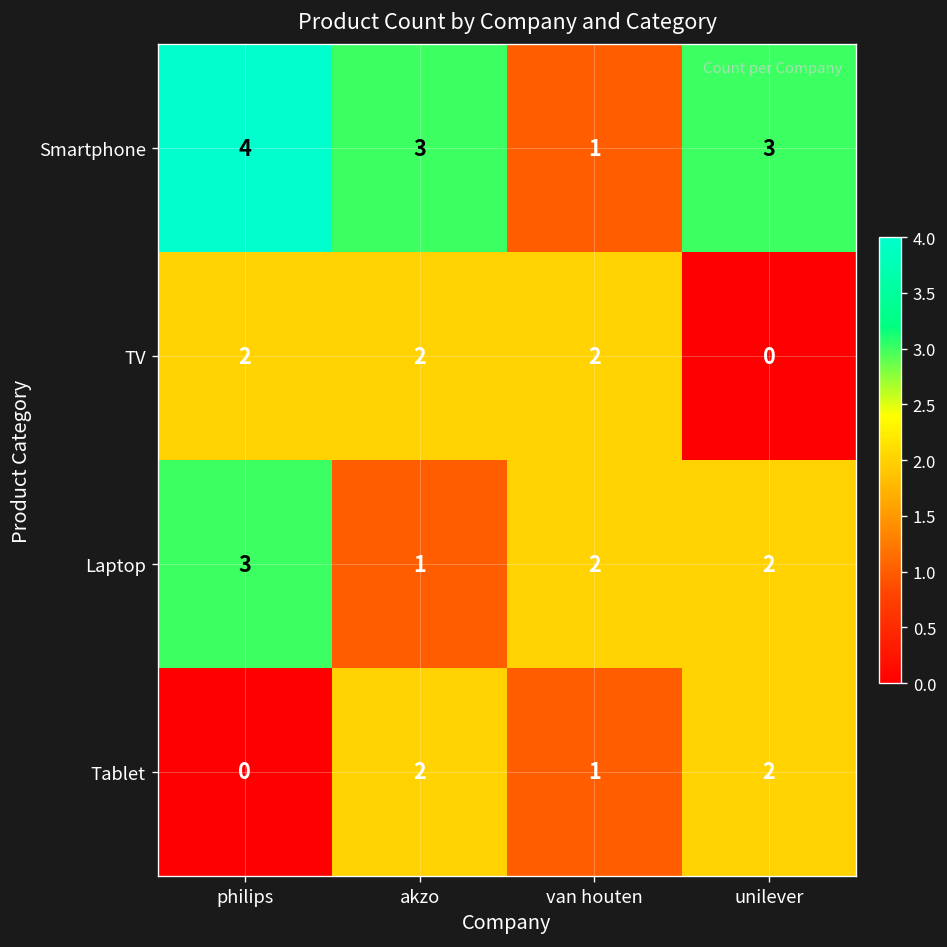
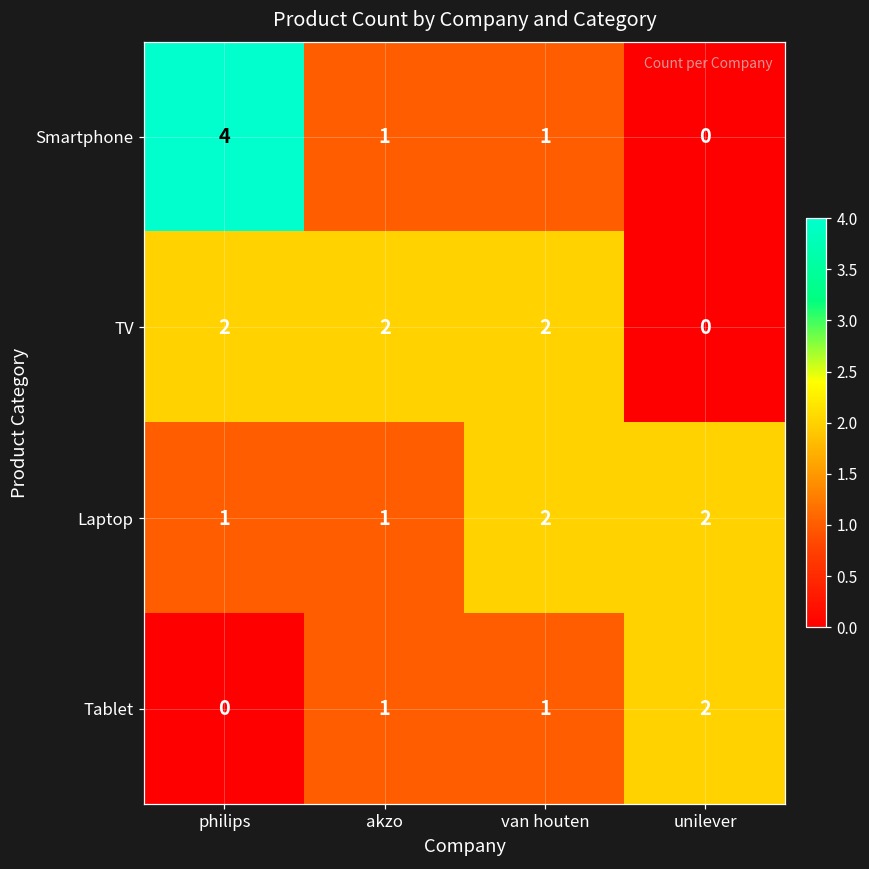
  {
    "Smartphone": {
      "philips": 4,
-     "akzo": 3,
+     "akzo": 1,
      "van houten": 1,
-     "unilever": 3
+     "unilever": 0
    },
    "TV": {
      "philips": 2,
      "akzo": 2,
      "van houten": 2,
      "unilever": 0
    },
    "Laptop": {
-     "philips": 3,
+     "philips": 1,
      "akzo": 1,
      "van houten": 2,
      "unilever": 2
    },
    "Tablet": {
      "philips": 0,
-     "akzo": 2,
+     "akzo": 1,
      "van houten": 1,
      "unilever": 2
    }
  }
